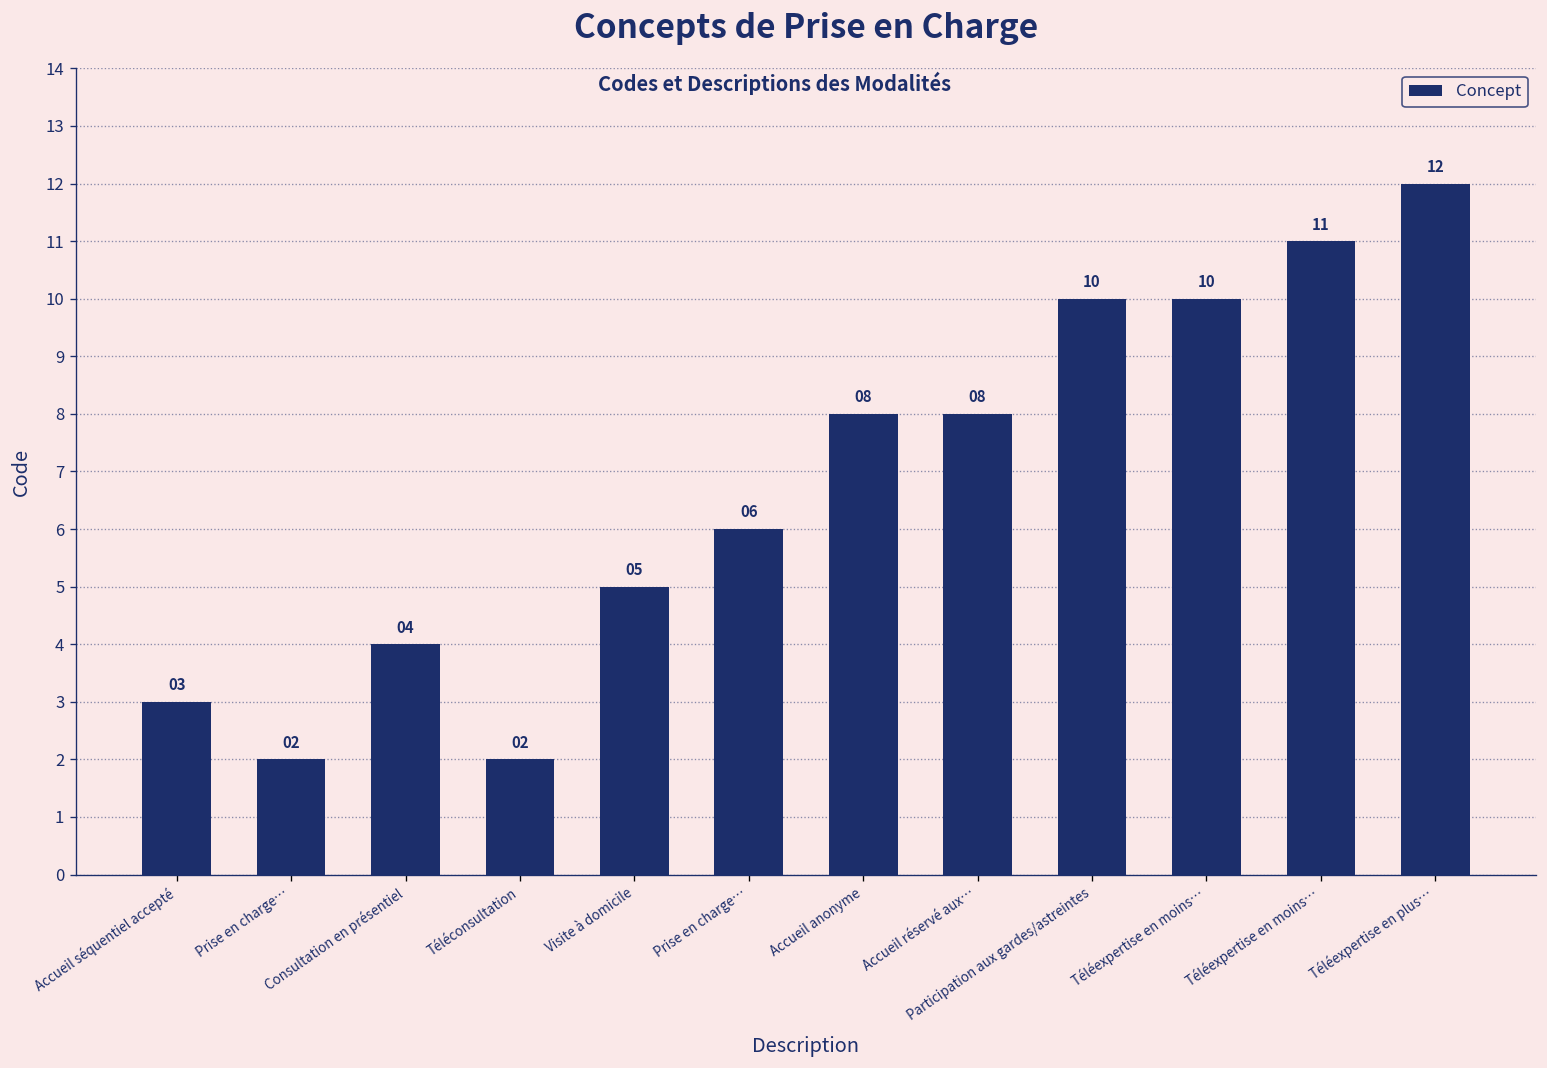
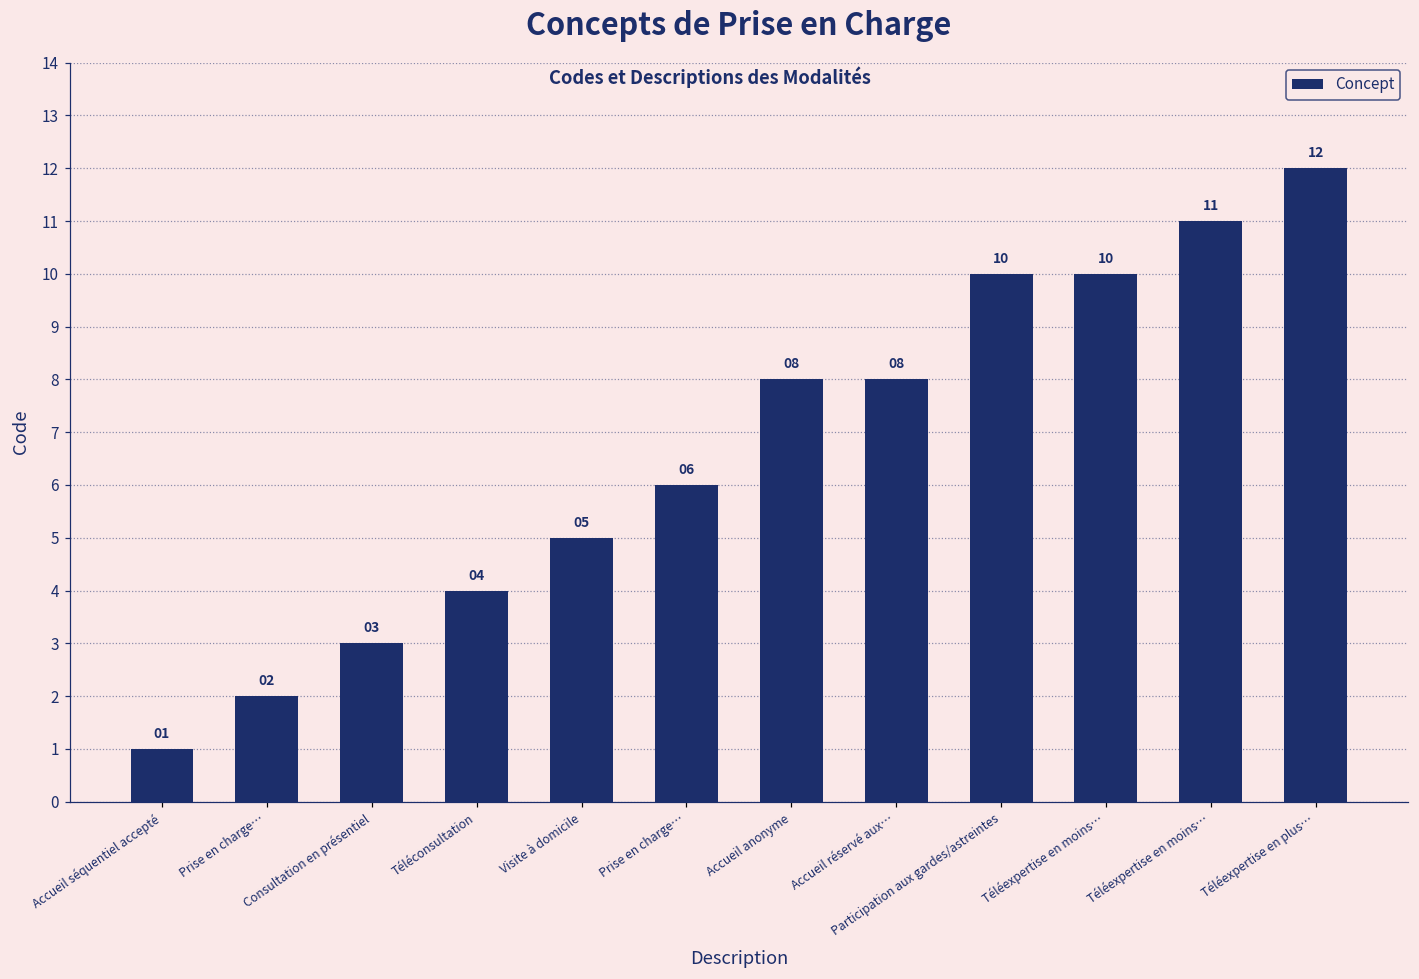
  {
-   "Accueil séquentiel accepté": "03",
-   "Consultation en présentiel": "04",
-   "Téléconsultation": "02",
+   "Accueil séquentiel accepté": "01",
+   "Consultation en présentiel": "03",
+   "Téléconsultation": "04",
    "Visite à domicile": "05",
    "Accueil anonyme": "08",
    "Accueil réservé aux…": "08",
    "Participation aux gardes/astreintes": "10",
    "Téléexpertise en plus…": "12"
  }
